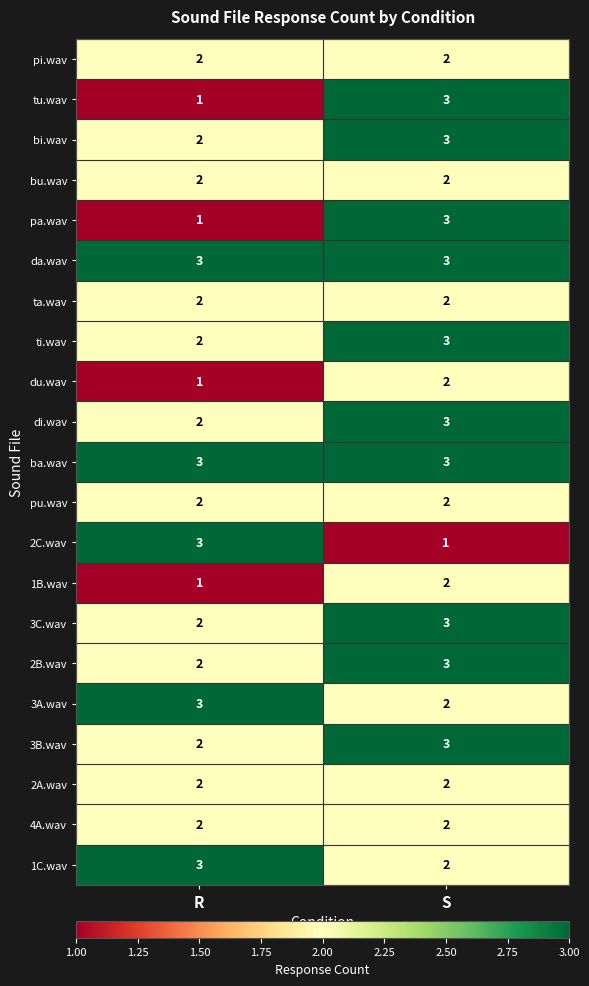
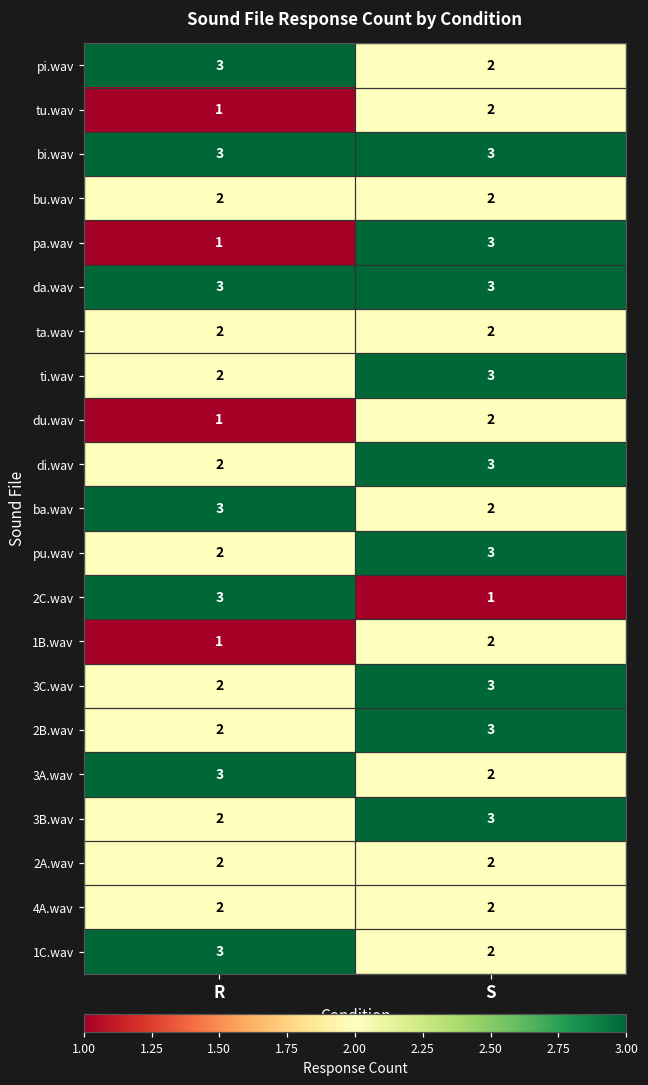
  {
    "pi.wav": {
-     "R": 2,
+     "R": 3,
      "S": 2
    },
    "tu.wav": {
      "R": 1,
-     "S": 3
+     "S": 2
    },
    "bi.wav": {
-     "R": 2,
+     "R": 3,
      "S": 3
    },
    "bu.wav": {
      "R": 2,
      "S": 2
    },
    "pa.wav": {
      "R": 1,
      "S": 3
    },
    "da.wav": {
      "R": 3,
      "S": 3
    },
    "ta.wav": {
      "R": 2,
      "S": 2
    },
    "ti.wav": {
      "R": 2,
      "S": 3
    },
    "du.wav": {
      "R": 1,
      "S": 2
    },
    "di.wav": {
      "R": 2,
      "S": 3
    },
    "ba.wav": {
      "R": 3,
-     "S": 3
+     "S": 2
    },
    "pu.wav": {
      "R": 2,
-     "S": 2
+     "S": 3
    },
    "2C.wav": {
      "R": 3,
      "S": 1
    },
    "1B.wav": {
      "R": 1,
      "S": 2
    },
    "3C.wav": {
      "R": 2,
      "S": 3
    },
    "2B.wav": {
      "R": 2,
      "S": 3
    },
    "3A.wav": {
      "R": 3,
      "S": 2
    },
    "3B.wav": {
      "R": 2,
      "S": 3
    },
    "2A.wav": {
      "R": 2,
      "S": 2
    },
    "4A.wav": {
      "R": 2,
      "S": 2
    },
    "1C.wav": {
      "R": 3,
      "S": 2
    }
  }
